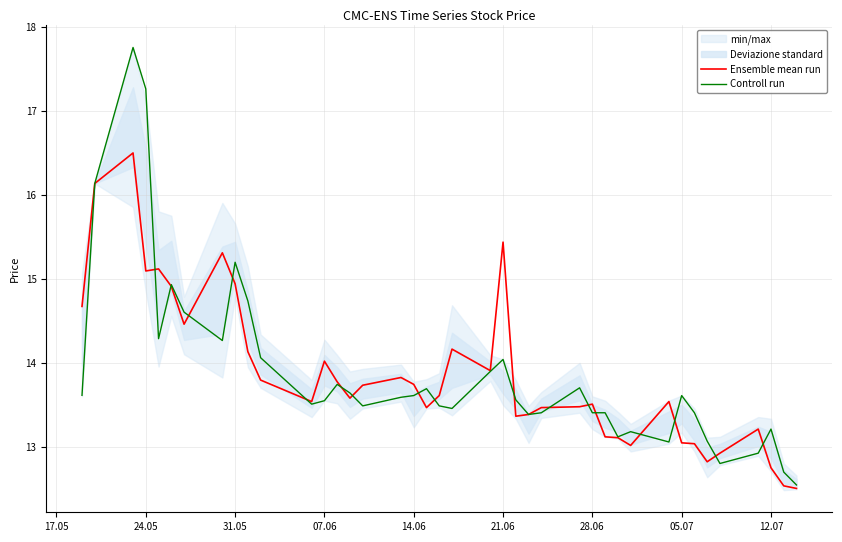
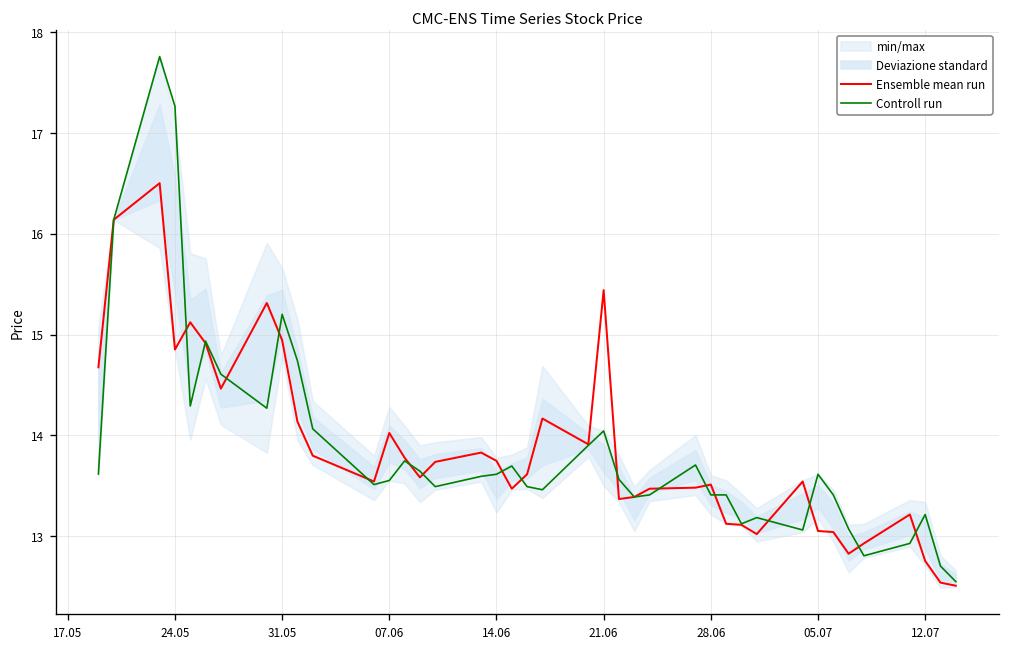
  {
    "Ensemble mean run": {
-     "24.05": 15.1,
+     "24.05": 14.9,
      "31.05": 14.9,
      "07.06": 14.0,
      "14.06": 13.7,
      "21.06": 15.4,
      "05.07": 13.1,
      "12.07": 12.8
    },
    "Controll run": {
      "24.05": 17.3,
      "31.05": 15.2,
      "07.06": 13.6,
      "28.06": 13.4,
      "12.07": 13.2
    }
  }
